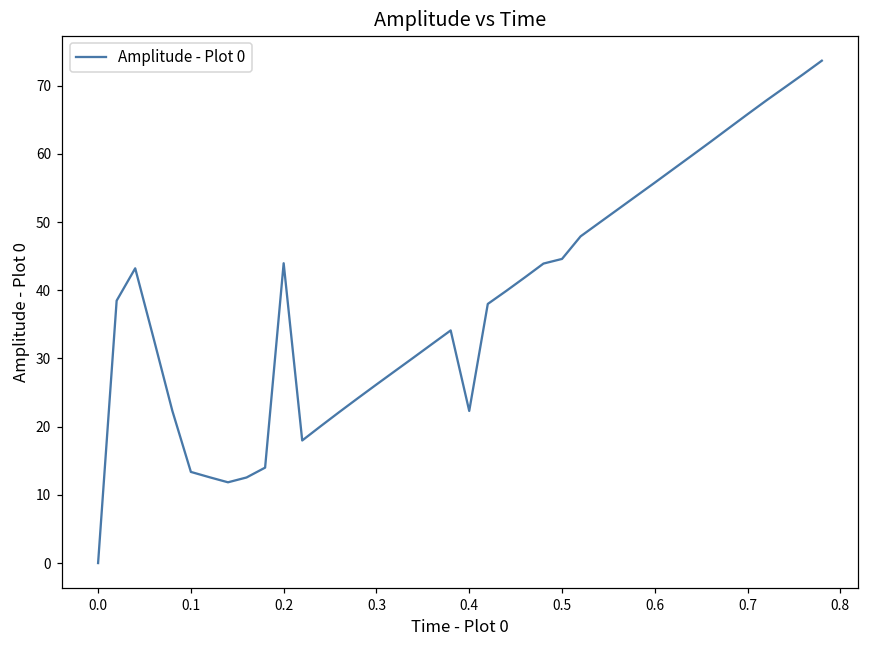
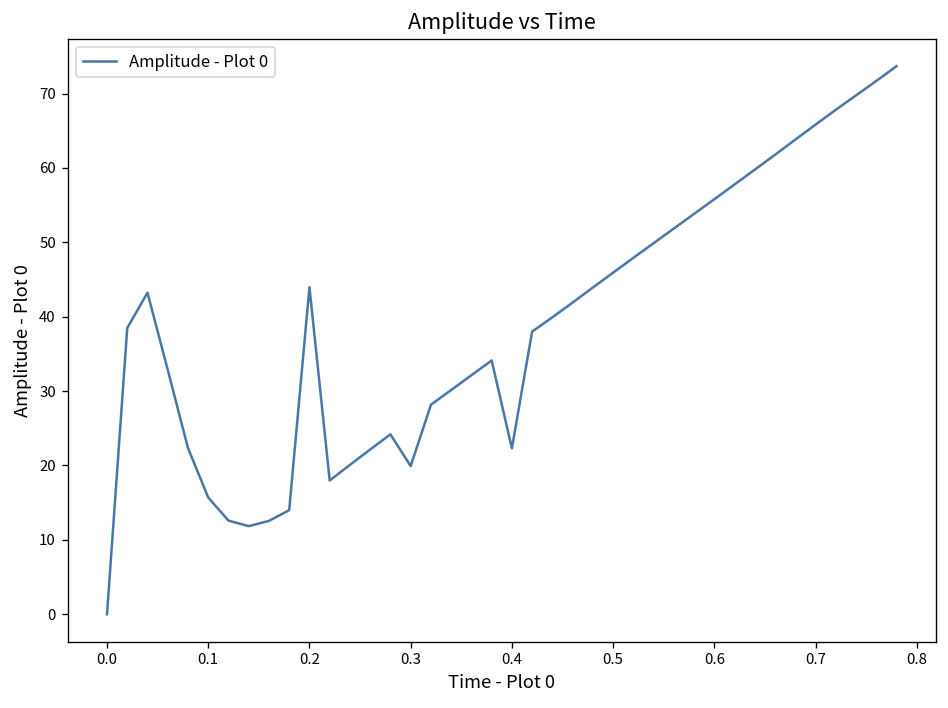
  {
    "0.0": 0,
-   "0.1": 13,
+   "0.1": 16,
    "0.2": 44,
-   "0.3": 26,
+   "0.3": 20,
    "0.4": 22,
-   "0.5": 45,
+   "0.5": 46,
    "0.6": 56,
    "0.7": 66
  }
